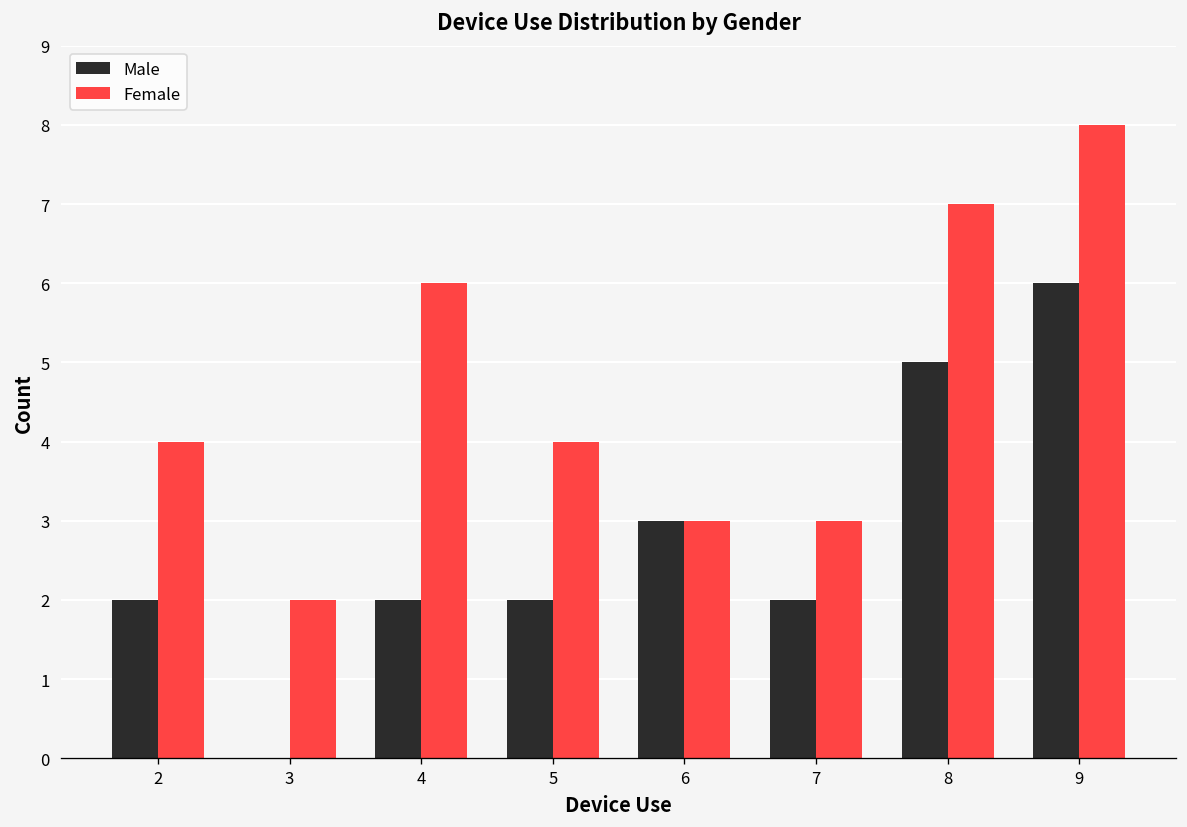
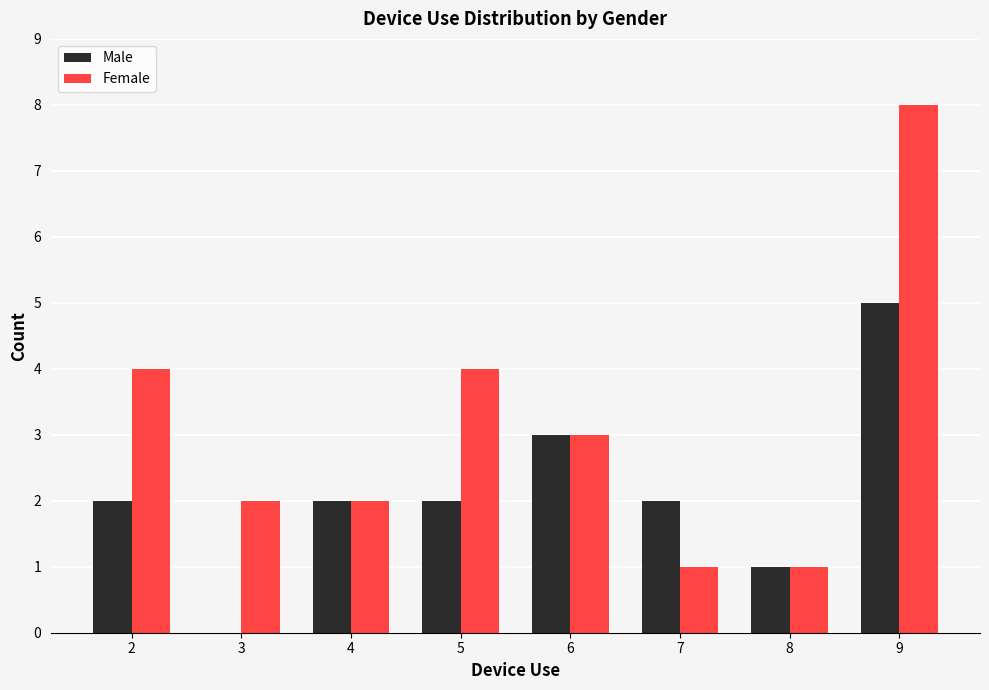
  {
    "Male": {
      "2": 2,
      "3": 0,
      "4": 2,
      "5": 2,
      "6": 3,
      "7": 2,
-     "8": 5,
-     "9": 6
+     "8": 1,
+     "9": 5
    },
    "Female": {
      "2": 4,
      "3": 2,
-     "4": 6,
+     "4": 2,
      "5": 4,
      "6": 3,
-     "7": 3,
-     "8": 7,
+     "7": 1,
+     "8": 1,
      "9": 8
    }
  }
